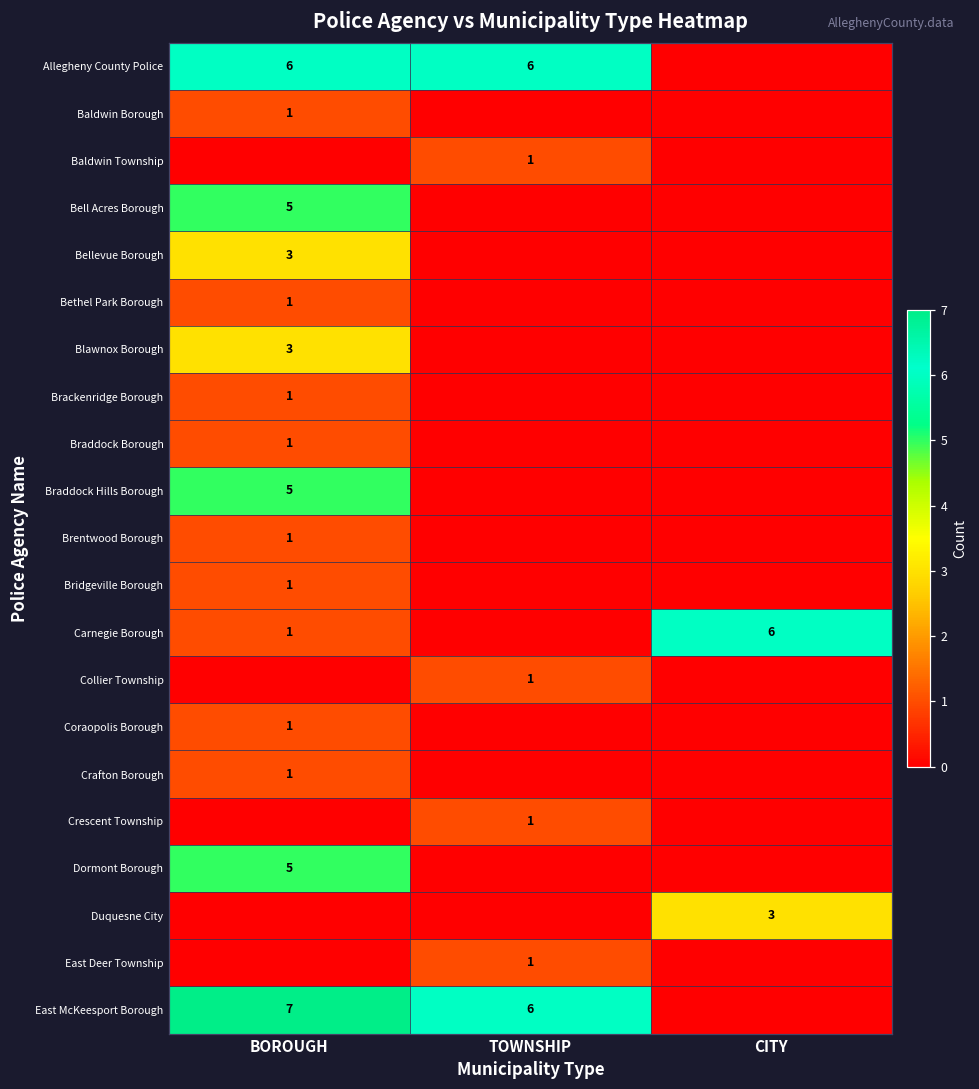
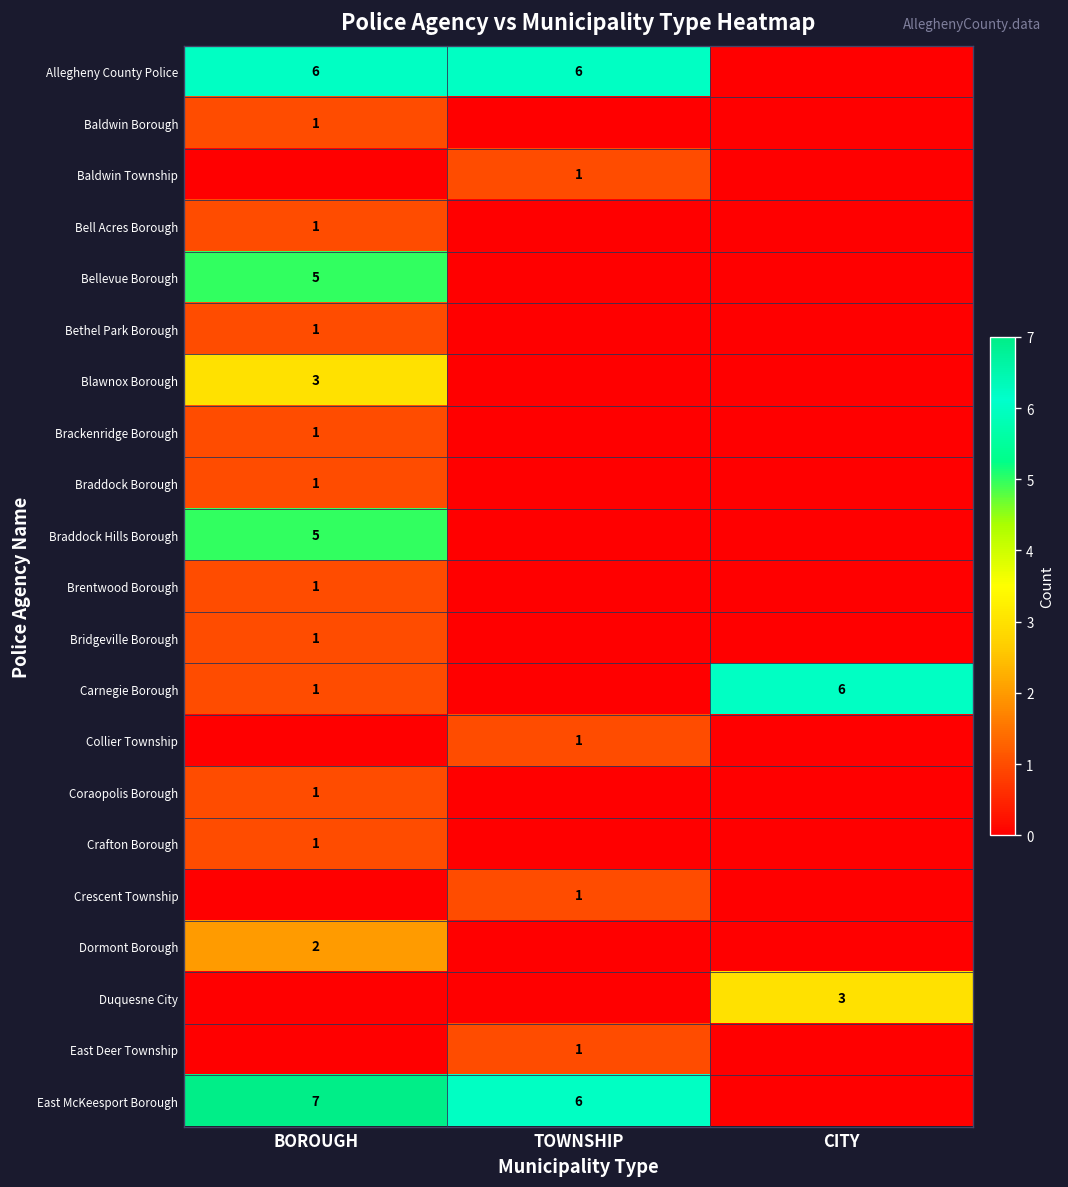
  {
    "Allegheny County Police": {
      "BOROUGH": 6,
      "TOWNSHIP": 6
    },
    "Baldwin Borough": {
      "BOROUGH": 1
    },
    "Baldwin Township": {
      "TOWNSHIP": 1
    },
    "Bell Acres Borough": {
-     "BOROUGH": 5
+     "BOROUGH": 1
    },
    "Bellevue Borough": {
-     "BOROUGH": 3
+     "BOROUGH": 5
    },
    "Bethel Park Borough": {
      "BOROUGH": 1
    },
    "Blawnox Borough": {
      "BOROUGH": 3
    },
    "Brackenridge Borough": {
      "BOROUGH": 1
    },
    "Braddock Borough": {
      "BOROUGH": 1
    },
    "Braddock Hills Borough": {
      "BOROUGH": 5
    },
    "Brentwood Borough": {
      "BOROUGH": 1
    },
    "Bridgeville Borough": {
      "BOROUGH": 1
    },
    "Carnegie Borough": {
      "BOROUGH": 1,
      "CITY": 6
    },
    "Collier Township": {
      "TOWNSHIP": 1
    },
    "Coraopolis Borough": {
      "BOROUGH": 1
    },
    "Crafton Borough": {
      "BOROUGH": 1
    },
    "Crescent Township": {
      "TOWNSHIP": 1
    },
    "Dormont Borough": {
-     "BOROUGH": 5
+     "BOROUGH": 2
    },
    "Duquesne City": {
      "CITY": 3
    },
    "East Deer Township": {
      "TOWNSHIP": 1
    },
    "East McKeesport Borough": {
      "BOROUGH": 7,
      "TOWNSHIP": 6
    }
  }
